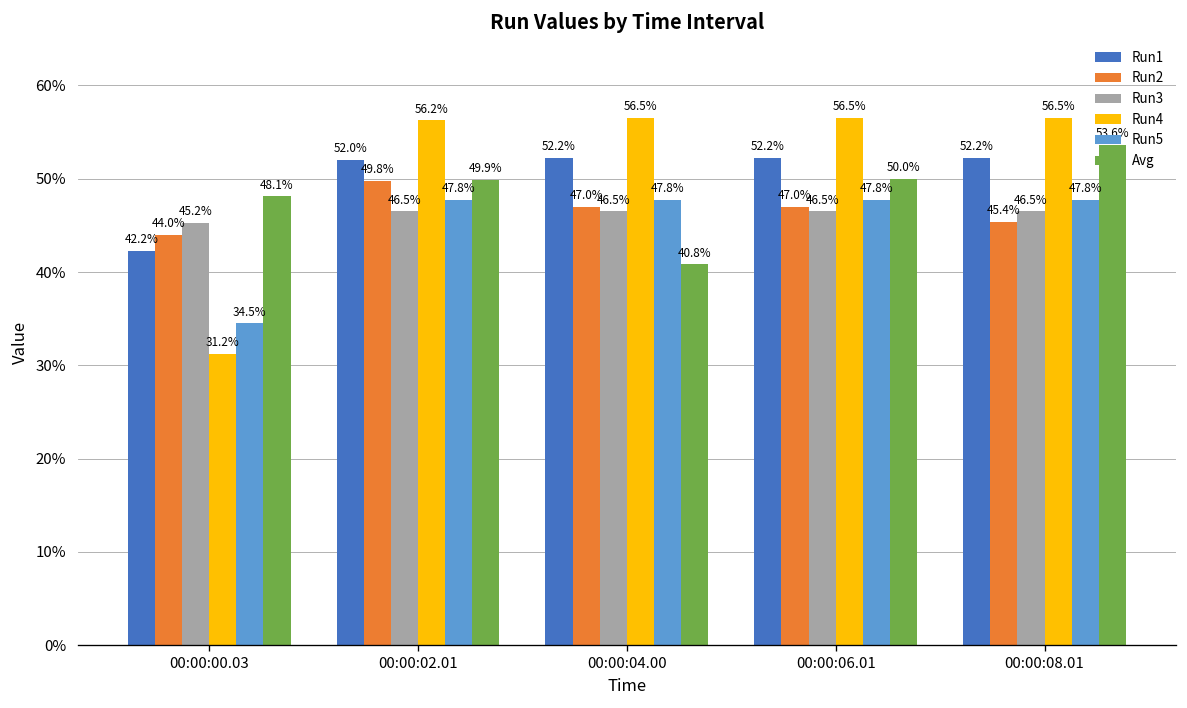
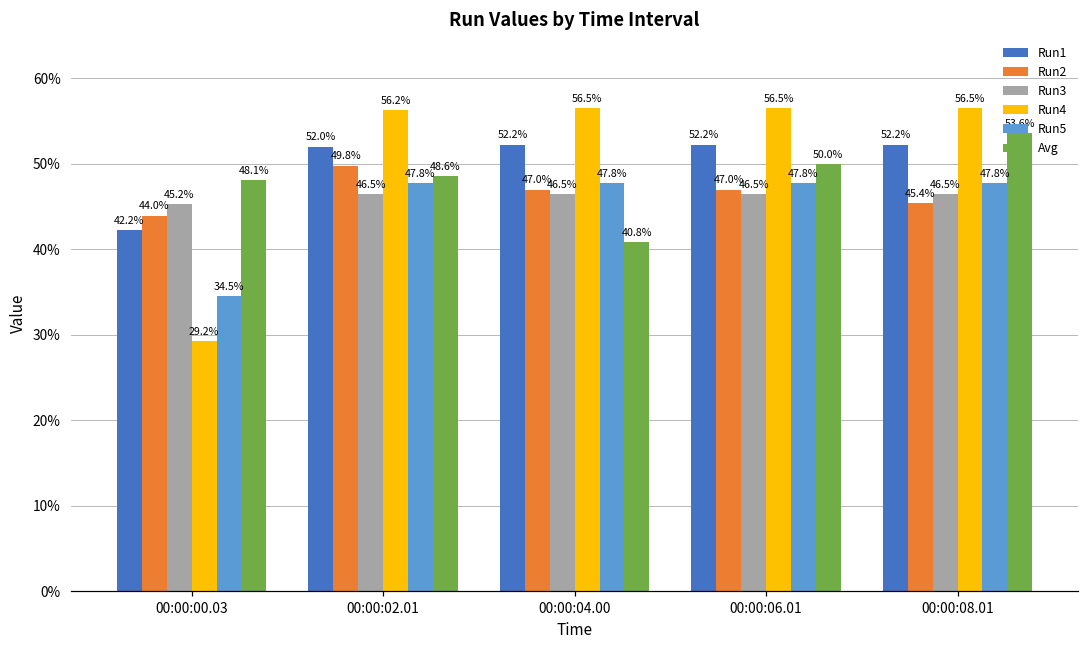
  {
    "Run2": {
      "00:00:00.03": "44.0%",
      "00:00:02.01": "49.8%",
      "00:00:04.00": "47.0%",
      "00:00:06.01": "47.0%",
      "00:00:08.01": "45.4%"
    },
    "Run3": {
      "00:00:00.03": "45.2%",
      "00:00:02.01": "46.5%",
      "00:00:04.00": "46.5%",
      "00:00:06.01": "46.5%",
      "00:00:08.01": "46.5%"
    },
    "Run4": {
-     "00:00:00.03": "31.2%",
+     "00:00:00.03": "29.2%",
      "00:00:02.01": "56.2%",
      "00:00:04.00": "56.5%",
      "00:00:06.01": "56.5%",
      "00:00:08.01": "56.5%"
    },
    "Avg": {
      "00:00:00.03": "48.1%",
-     "00:00:02.01": "49.9%",
+     "00:00:02.01": "48.6%",
      "00:00:04.00": "40.8%",
      "00:00:06.01": "50.0%",
      "00:00:08.01": "53.6%"
    }
  }
